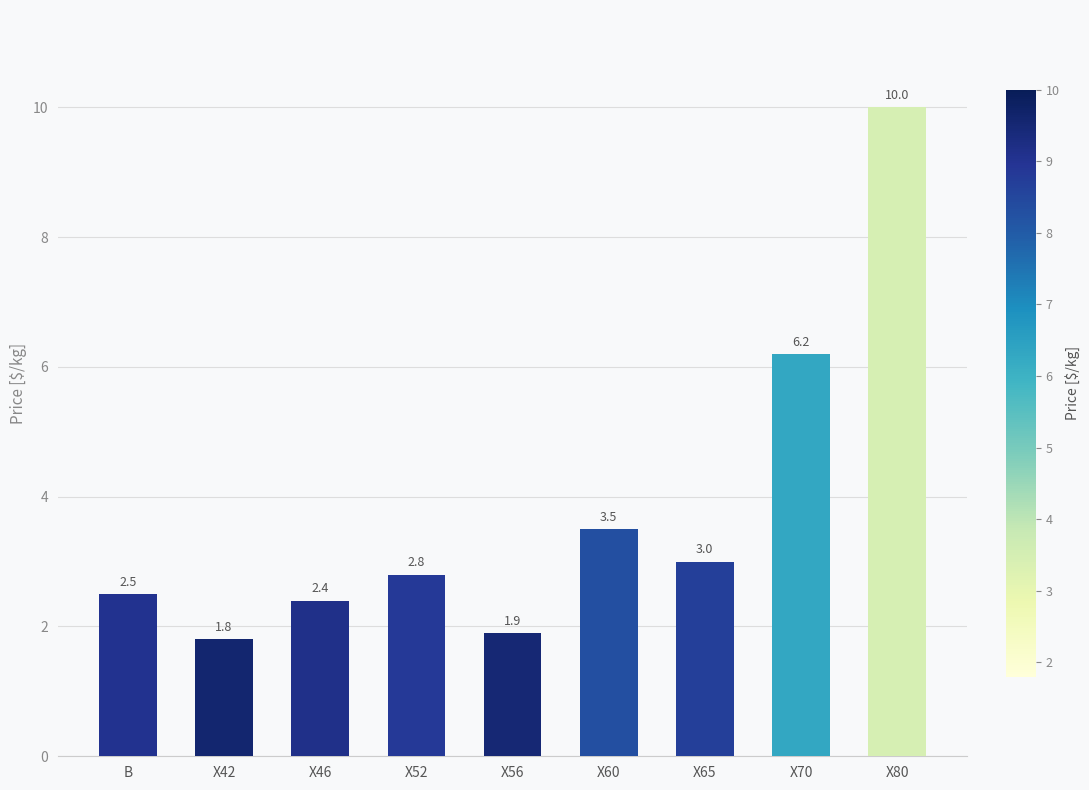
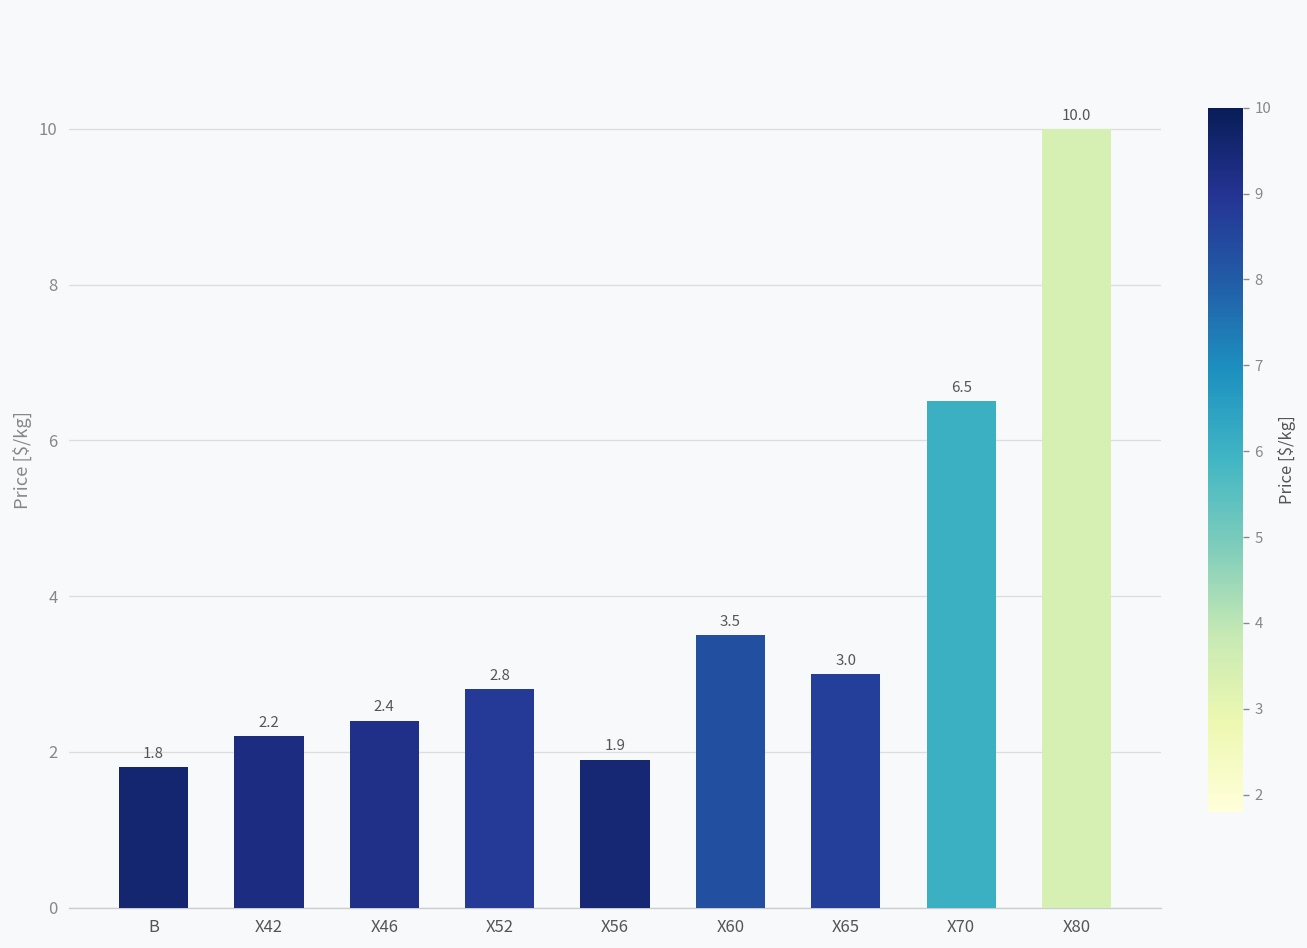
  {
-   "B": 2.5,
-   "X42": 1.8,
+   "B": 1.8,
+   "X42": 2.2,
    "X46": 2.4,
    "X52": 2.8,
    "X56": 1.9,
    "X60": 3.5,
    "X65": 3.0,
-   "X70": 6.2,
+   "X70": 6.5,
    "X80": 10.0
  }
